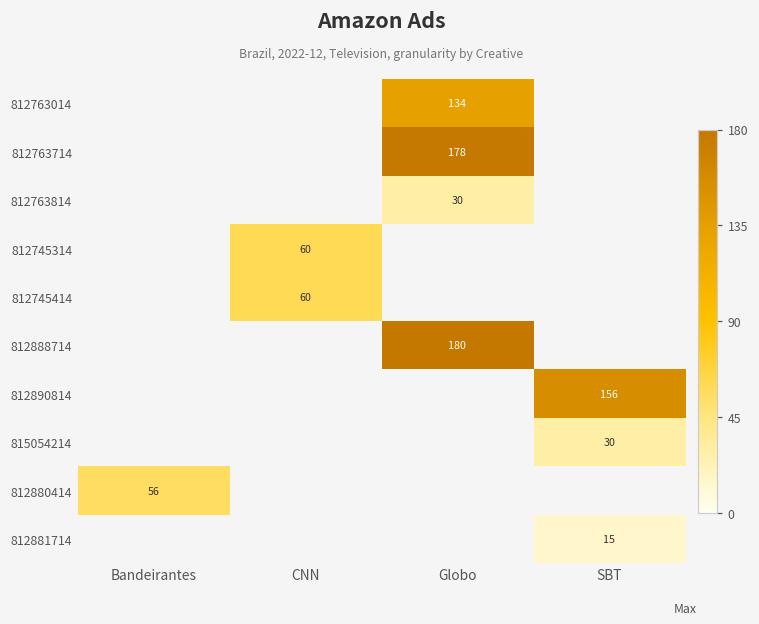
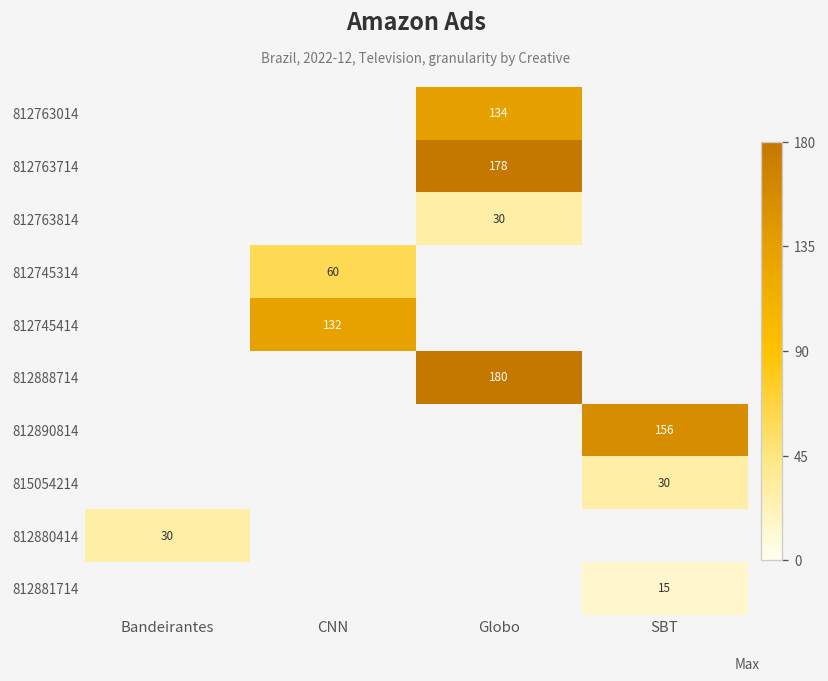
  {
    "812763014": {
      "Globo": 134
    },
    "812763714": {
      "Globo": 178
    },
    "812763814": {
      "Globo": 30
    },
    "812745314": {
      "CNN": 60
    },
    "812745414": {
-     "CNN": 60
+     "CNN": 132
    },
    "812888714": {
      "Globo": 180
    },
    "812890814": {
      "SBT": 156
    },
    "815054214": {
      "SBT": 30
    },
    "812880414": {
-     "Bandeirantes": 56
+     "Bandeirantes": 30
    },
    "812881714": {
      "SBT": 15
    }
  }
